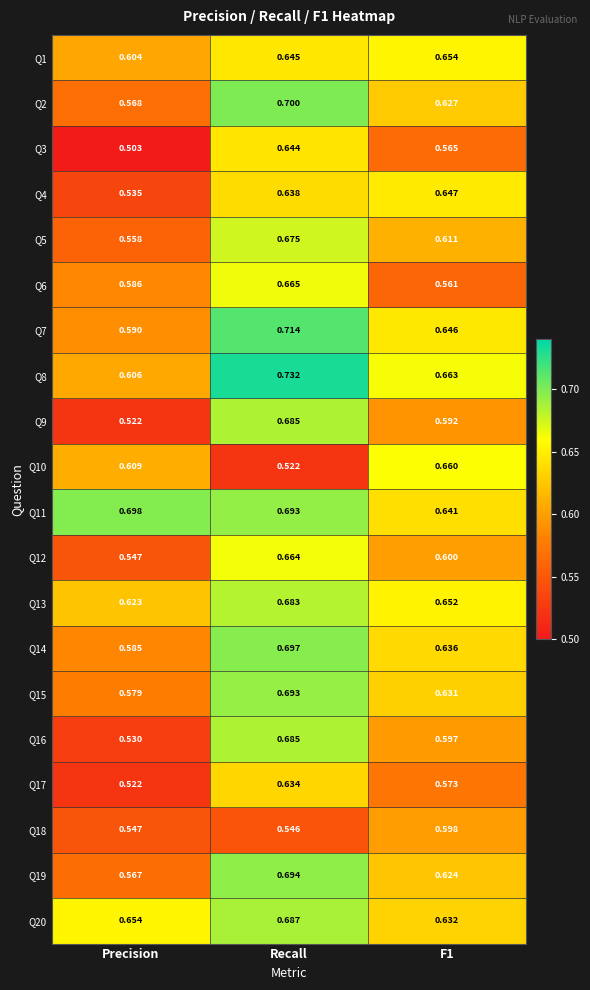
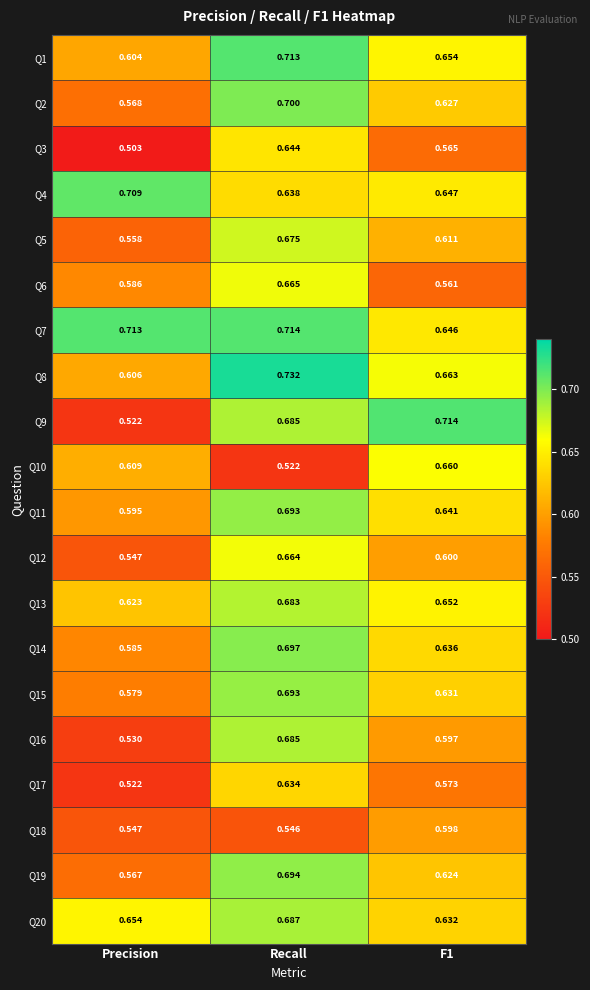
  {
    "Q1": {
      "Precision": 0.604,
-     "Recall": 0.645,
+     "Recall": 0.713,
      "F1": 0.654
    },
    "Q2": {
      "Precision": 0.568,
      "Recall": 0.700,
      "F1": 0.627
    },
    "Q3": {
      "Precision": 0.503,
      "Recall": 0.644,
      "F1": 0.565
    },
    "Q4": {
-     "Precision": 0.535,
+     "Precision": 0.709,
      "Recall": 0.638,
      "F1": 0.647
    },
    "Q5": {
      "Precision": 0.558,
      "Recall": 0.675,
      "F1": 0.611
    },
    "Q6": {
      "Precision": 0.586,
      "Recall": 0.665,
      "F1": 0.561
    },
    "Q7": {
-     "Precision": 0.590,
+     "Precision": 0.713,
      "Recall": 0.714,
      "F1": 0.646
    },
    "Q8": {
      "Precision": 0.606,
      "Recall": 0.732,
      "F1": 0.663
    },
    "Q9": {
      "Precision": 0.522,
      "Recall": 0.685,
-     "F1": 0.592
+     "F1": 0.714
    },
    "Q10": {
      "Precision": 0.609,
      "Recall": 0.522,
      "F1": 0.660
    },
    "Q11": {
-     "Precision": 0.698,
+     "Precision": 0.595,
      "Recall": 0.693,
      "F1": 0.641
    },
    "Q12": {
      "Precision": 0.547,
      "Recall": 0.664,
      "F1": 0.600
    },
    "Q13": {
      "Precision": 0.623,
      "Recall": 0.683,
      "F1": 0.652
    },
    "Q14": {
      "Precision": 0.585,
      "Recall": 0.697,
      "F1": 0.636
    },
    "Q15": {
      "Precision": 0.579,
      "Recall": 0.693,
      "F1": 0.631
    },
    "Q16": {
      "Precision": 0.530,
      "Recall": 0.685,
      "F1": 0.597
    },
    "Q17": {
      "Precision": 0.522,
      "Recall": 0.634,
      "F1": 0.573
    },
    "Q18": {
      "Precision": 0.547,
      "Recall": 0.546,
      "F1": 0.598
    },
    "Q19": {
      "Precision": 0.567,
      "Recall": 0.694,
      "F1": 0.624
    },
    "Q20": {
      "Precision": 0.654,
      "Recall": 0.687,
      "F1": 0.632
    }
  }
